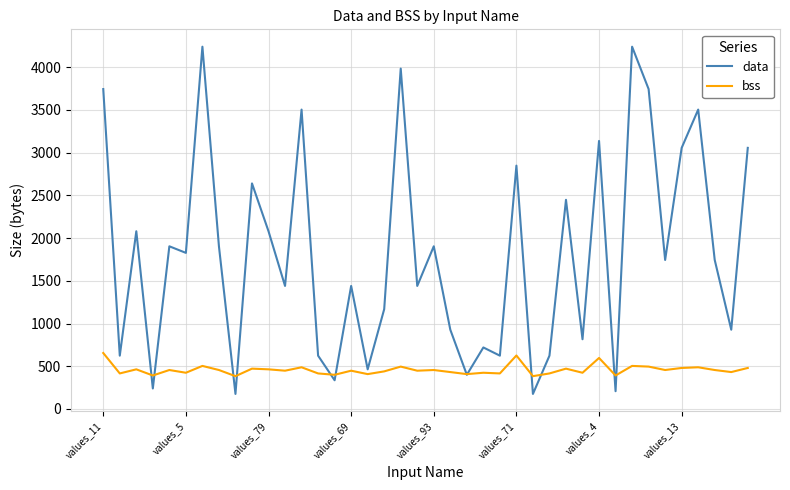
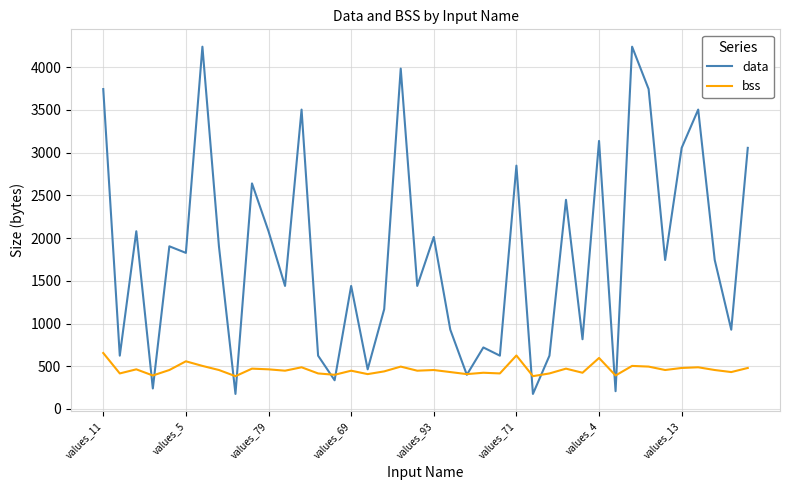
  {
    "data": {
      "values_11": 3700,
      "values_5": 1800,
      "values_79": 2100,
      "values_69": 1400,
-     "values_93": 1900,
+     "values_93": 2000,
      "values_71": 2800,
      "values_4": 3100,
      "values_13": 3100
    },
    "bss": {
      "values_11": 700,
-     "values_5": 400,
+     "values_5": 600,
      "values_79": 500,
      "values_69": 400,
      "values_93": 500,
      "values_71": 600,
      "values_4": 600,
      "values_13": 500
    }
  }
